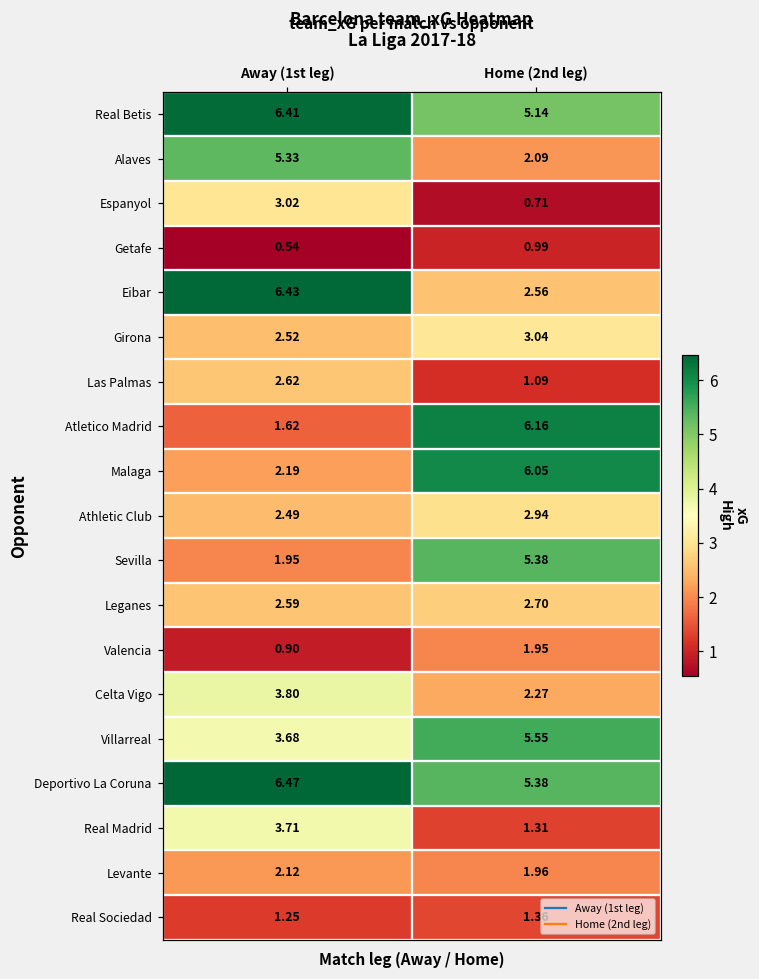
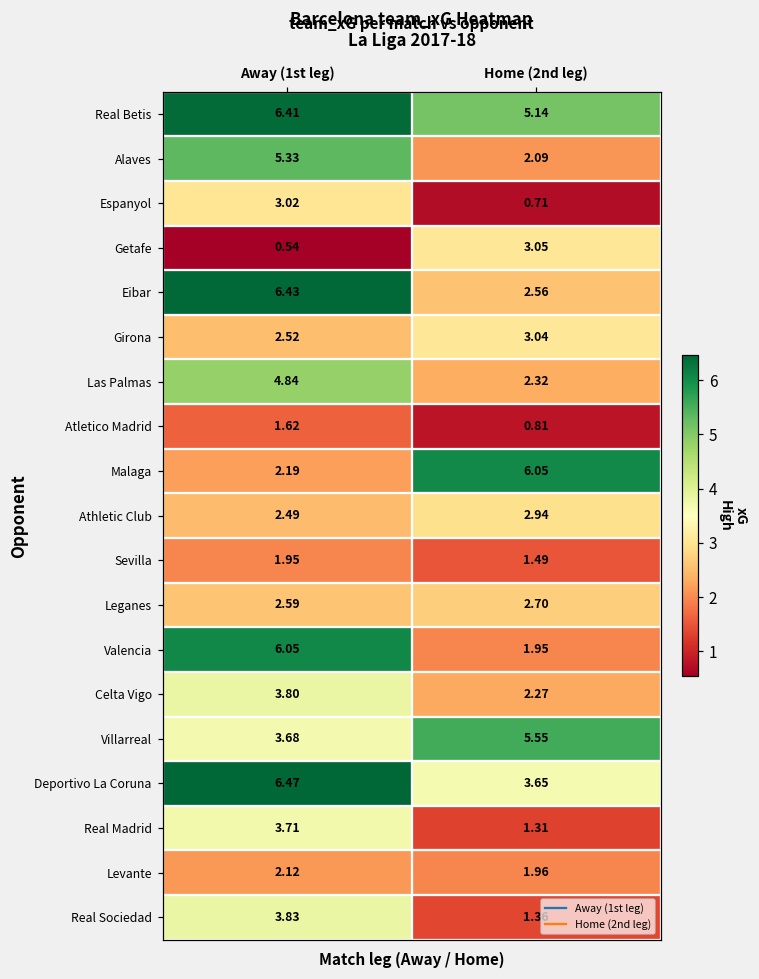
  {
    "Real Betis": {
      "Away (1st leg)": 6.41,
      "Home (2nd leg)": 5.14
    },
    "Alaves": {
      "Away (1st leg)": 5.33,
      "Home (2nd leg)": 2.09
    },
    "Espanyol": {
      "Away (1st leg)": 3.02,
      "Home (2nd leg)": 0.71
    },
    "Getafe": {
      "Away (1st leg)": 0.54,
-     "Home (2nd leg)": 0.99
+     "Home (2nd leg)": 3.05
    },
    "Eibar": {
      "Away (1st leg)": 6.43,
      "Home (2nd leg)": 2.56
    },
    "Girona": {
      "Away (1st leg)": 2.52,
      "Home (2nd leg)": 3.04
    },
    "Las Palmas": {
-     "Away (1st leg)": 2.62,
-     "Home (2nd leg)": 1.09
+     "Away (1st leg)": 4.84,
+     "Home (2nd leg)": 2.32
    },
    "Atletico Madrid": {
      "Away (1st leg)": 1.62,
-     "Home (2nd leg)": 6.16
+     "Home (2nd leg)": 0.81
    },
    "Malaga": {
      "Away (1st leg)": 2.19,
      "Home (2nd leg)": 6.05
    },
    "Athletic Club": {
      "Away (1st leg)": 2.49,
      "Home (2nd leg)": 2.94
    },
    "Sevilla": {
      "Away (1st leg)": 1.95,
-     "Home (2nd leg)": 5.38
+     "Home (2nd leg)": 1.49
    },
    "Leganes": {
      "Away (1st leg)": 2.59,
      "Home (2nd leg)": 2.70
    },
    "Valencia": {
-     "Away (1st leg)": 0.90,
+     "Away (1st leg)": 6.05,
      "Home (2nd leg)": 1.95
    },
    "Celta Vigo": {
      "Away (1st leg)": 3.80,
      "Home (2nd leg)": 2.27
    },
    "Villarreal": {
      "Away (1st leg)": 3.68,
      "Home (2nd leg)": 5.55
    },
    "Deportivo La Coruna": {
      "Away (1st leg)": 6.47,
-     "Home (2nd leg)": 5.38
+     "Home (2nd leg)": 3.65
    },
    "Real Madrid": {
      "Away (1st leg)": 3.71,
      "Home (2nd leg)": 1.31
    },
    "Levante": {
      "Away (1st leg)": 2.12,
      "Home (2nd leg)": 1.96
    },
    "Real Sociedad": {
-     "Away (1st leg)": 1.25
+     "Away (1st leg)": 3.83
    }
  }
